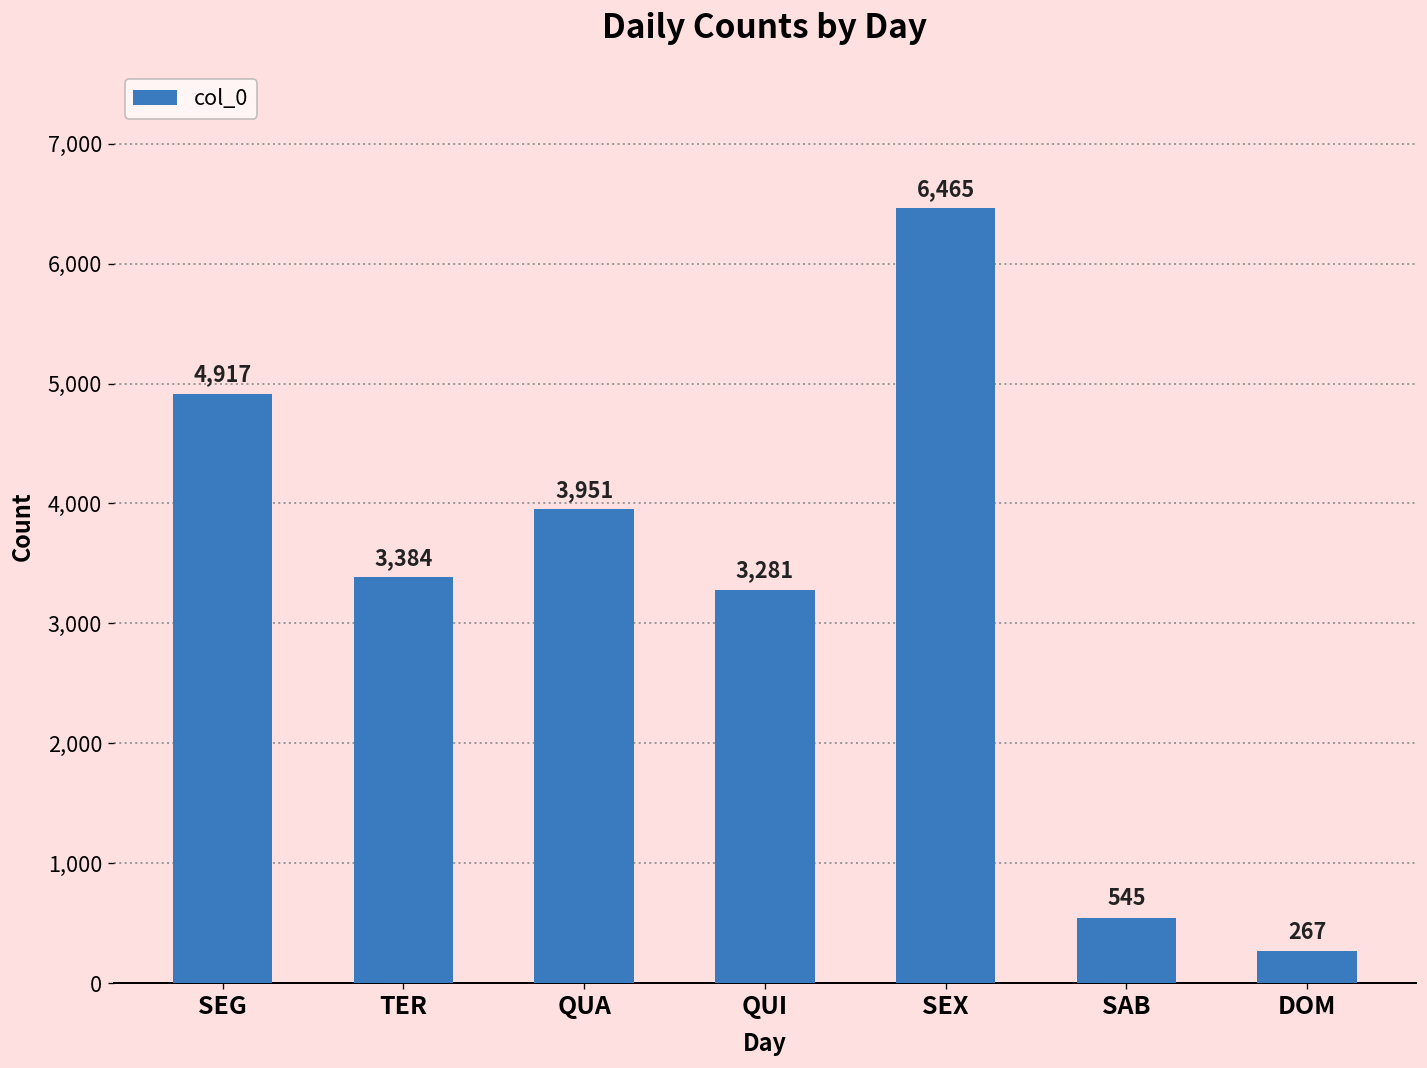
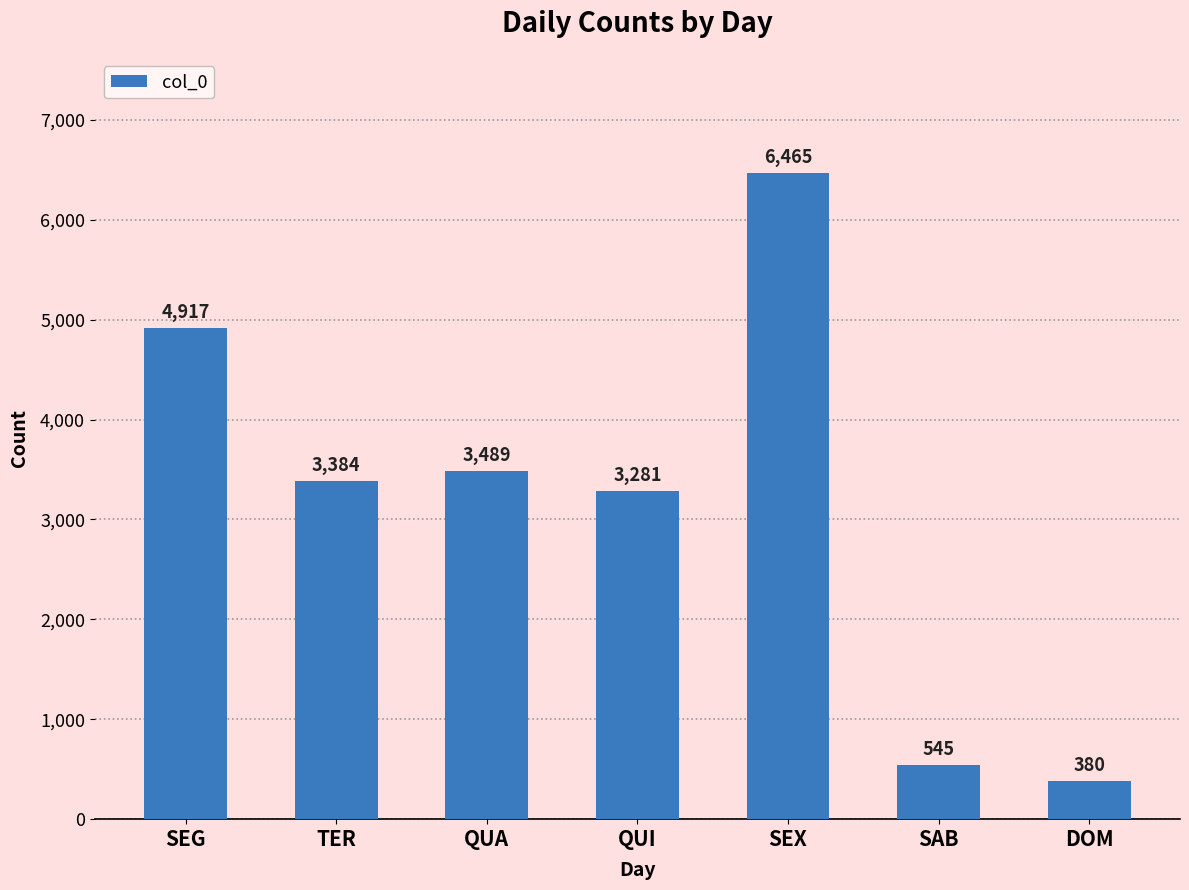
  {
    "SEG": "4,917",
    "TER": "3,384",
-   "QUA": "3,951",
+   "QUA": "3,489",
    "QUI": "3,281",
    "SEX": "6,465",
    "SAB": "545",
-   "DOM": "267"
+   "DOM": "380"
  }
